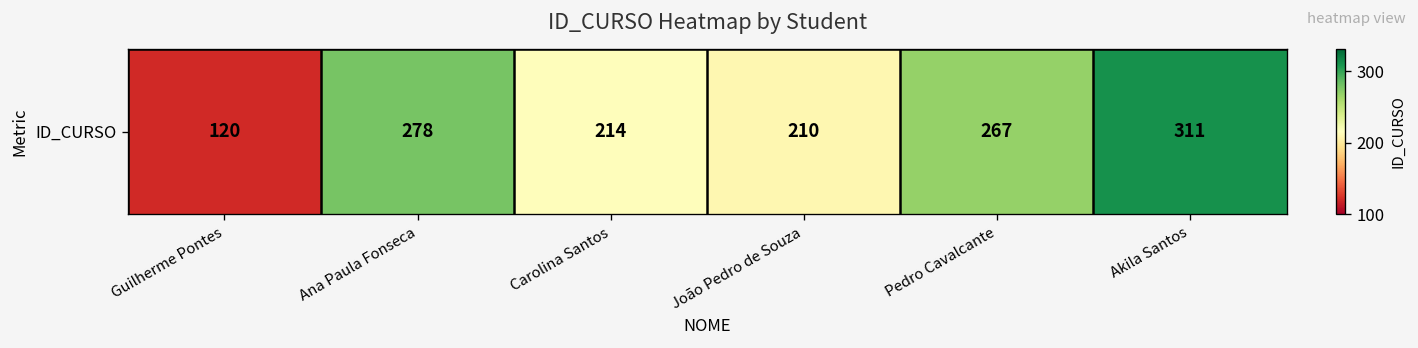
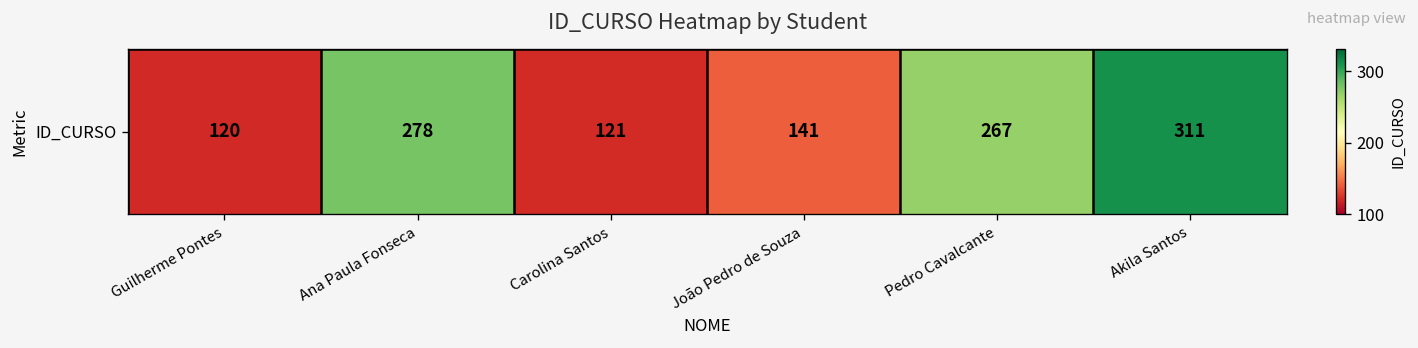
  {
    "ID_CURSO": {
      "Guilherme Pontes": 120,
      "Ana Paula Fonseca": 278,
-     "Carolina Santos": 214,
-     "João Pedro de Souza": 210,
+     "Carolina Santos": 121,
+     "João Pedro de Souza": 141,
      "Pedro Cavalcante": 267,
      "Akila Santos": 311
    }
  }
